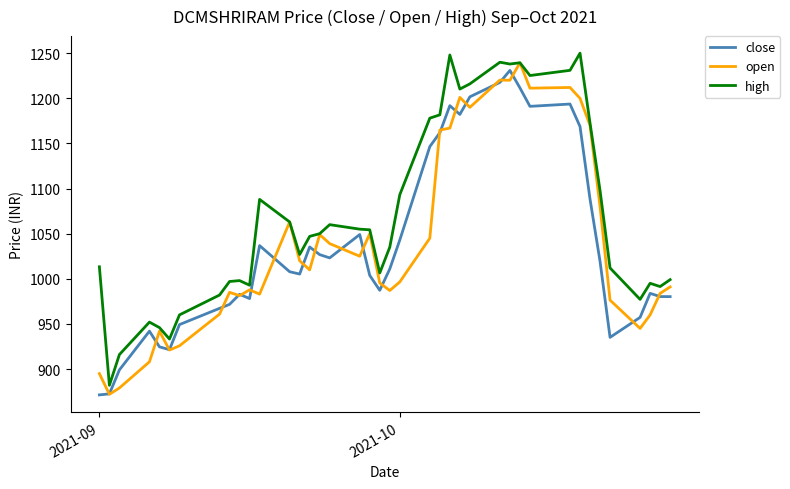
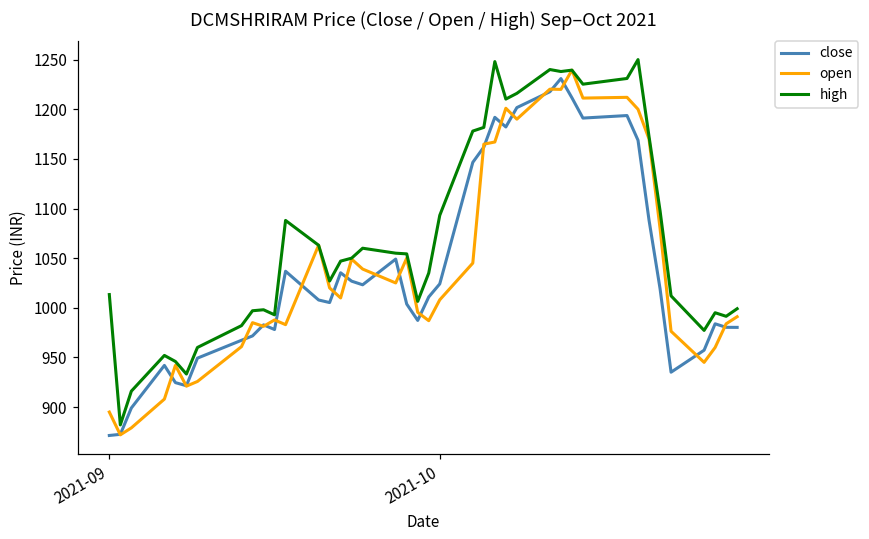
  {
    "close": {
      "2021-09": 870,
-     "2021-10": 1040
+     "2021-10": 1020
    },
    "open": {
      "2021-09": 890,
-     "2021-10": 1000
+     "2021-10": 1010
    },
    "high": {
      "2021-09": 1010,
      "2021-10": 1090
    }
  }
